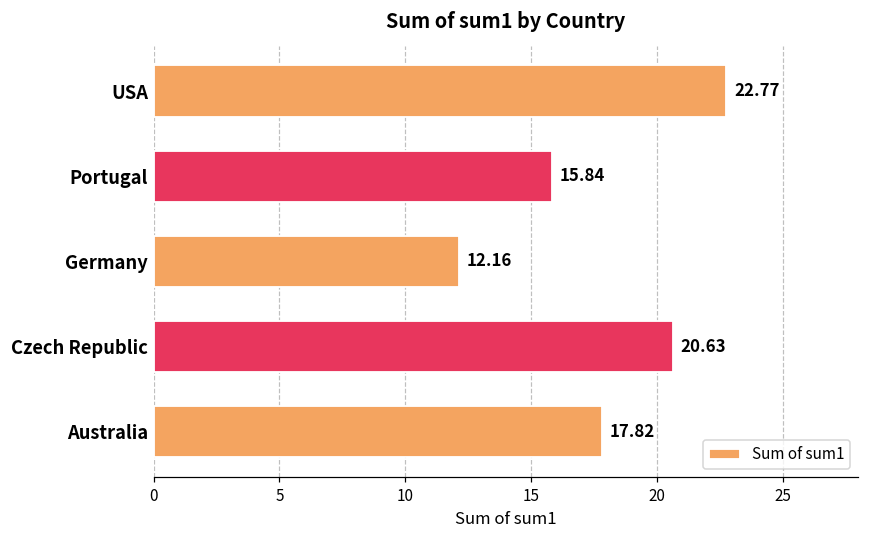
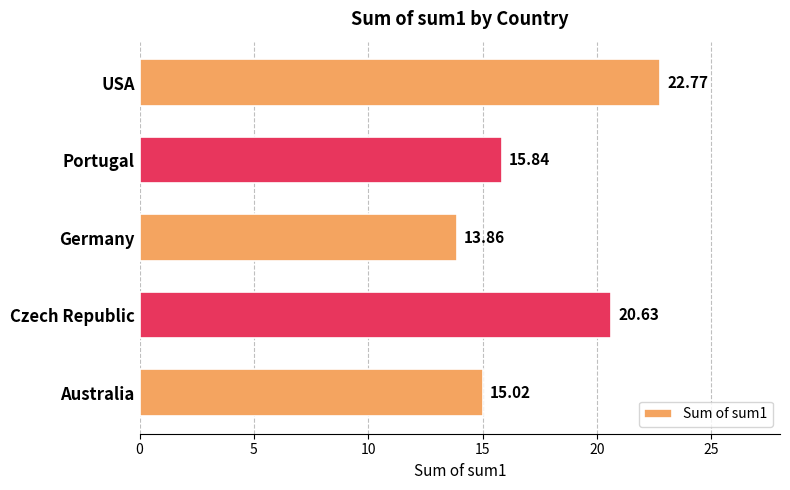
  {
    "USA": 22.77,
    "Portugal": 15.84,
-   "Germany": 12.16,
+   "Germany": 13.86,
    "Czech Republic": 20.63,
-   "Australia": 17.82
+   "Australia": 15.02
  }
